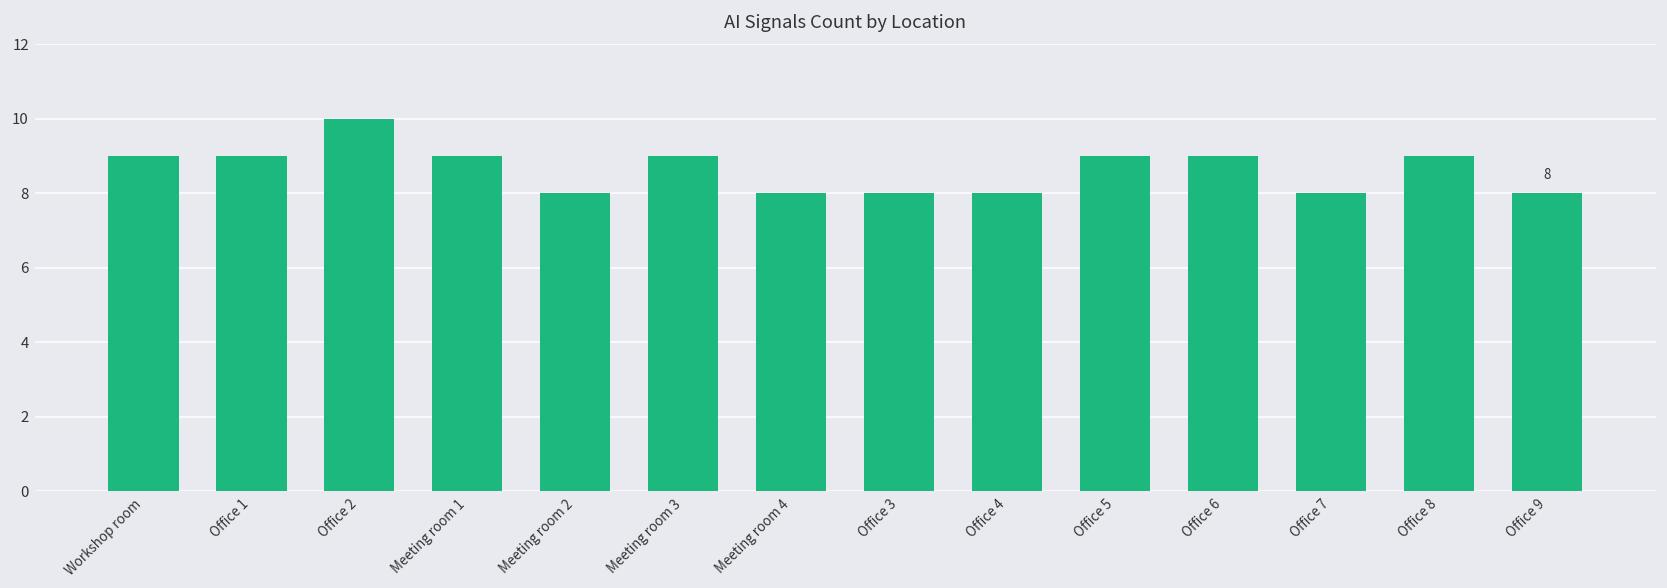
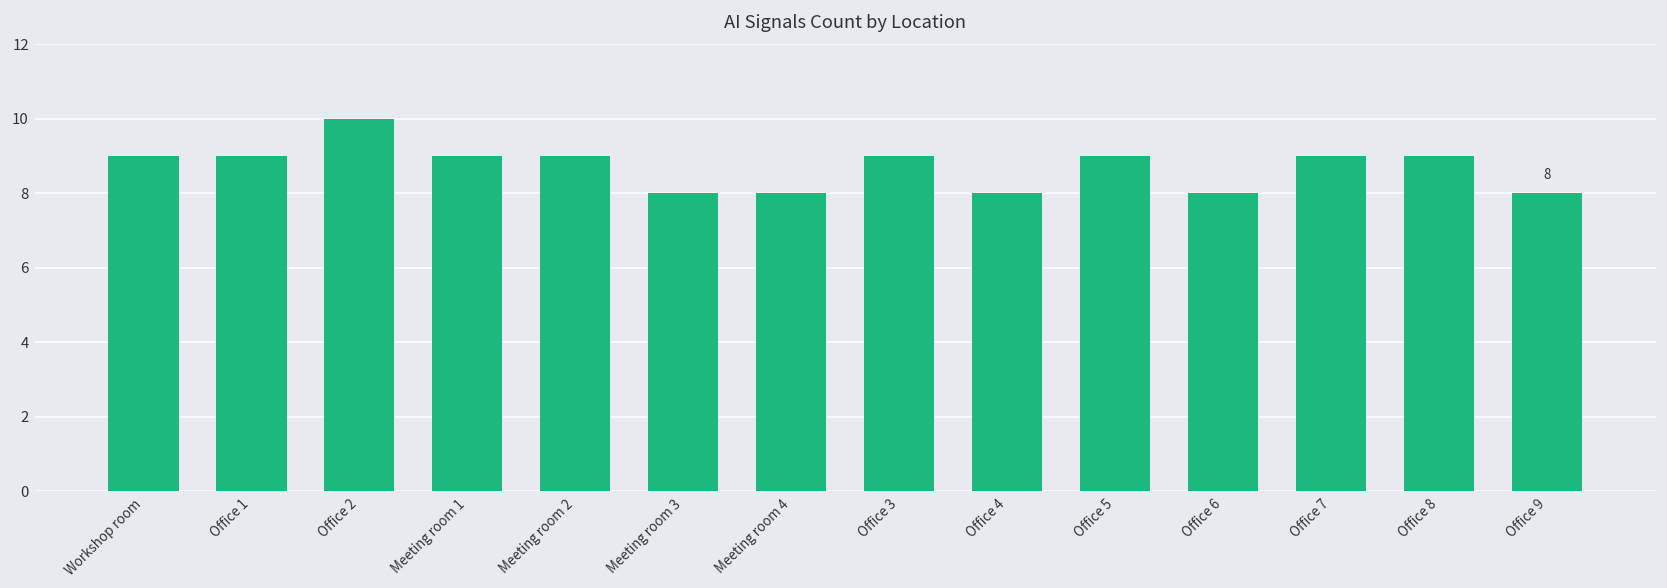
  {
    "Workshop room": 9,
    "Office 1": 9,
    "Office 2": 10,
    "Meeting room 1": 9,
-   "Meeting room 2": 8,
-   "Meeting room 3": 9,
+   "Meeting room 2": 9,
+   "Meeting room 3": 8,
    "Meeting room 4": 8,
-   "Office 3": 8,
+   "Office 3": 9,
    "Office 4": 8,
    "Office 5": 9,
-   "Office 6": 9,
-   "Office 7": 8,
+   "Office 6": 8,
+   "Office 7": 9,
    "Office 8": 9
  }
